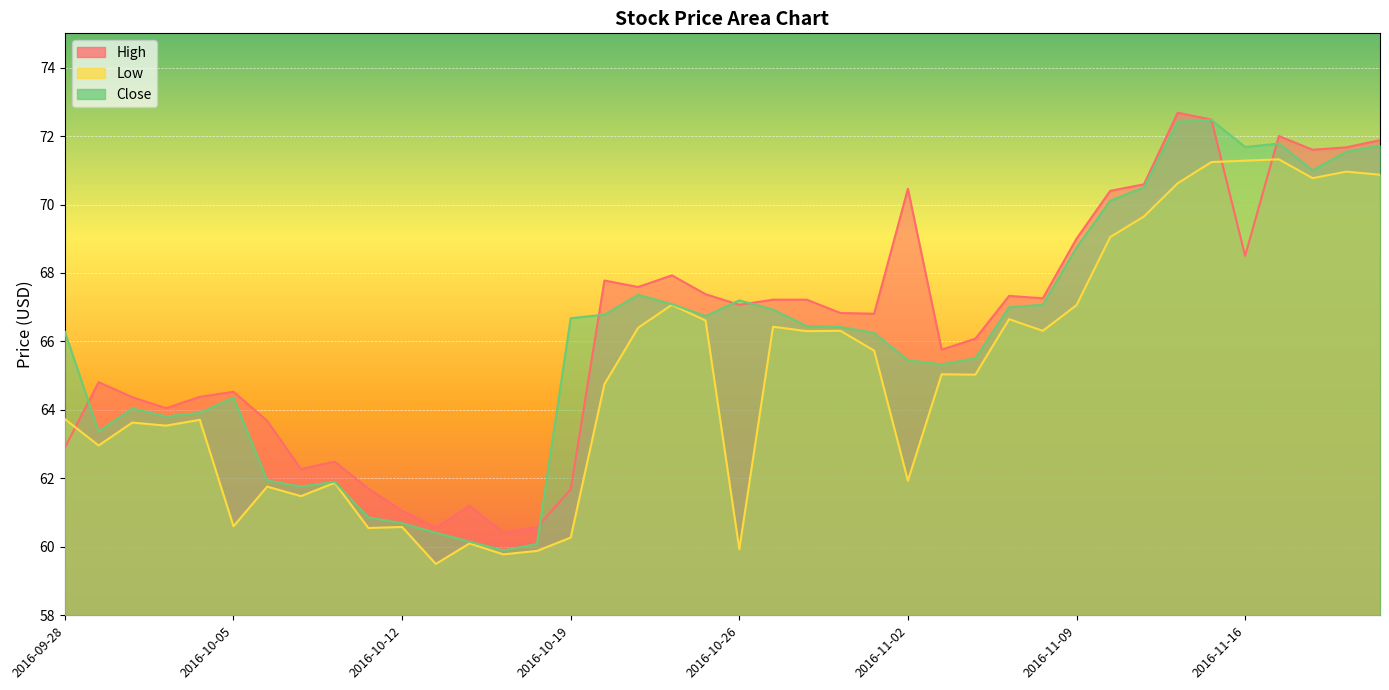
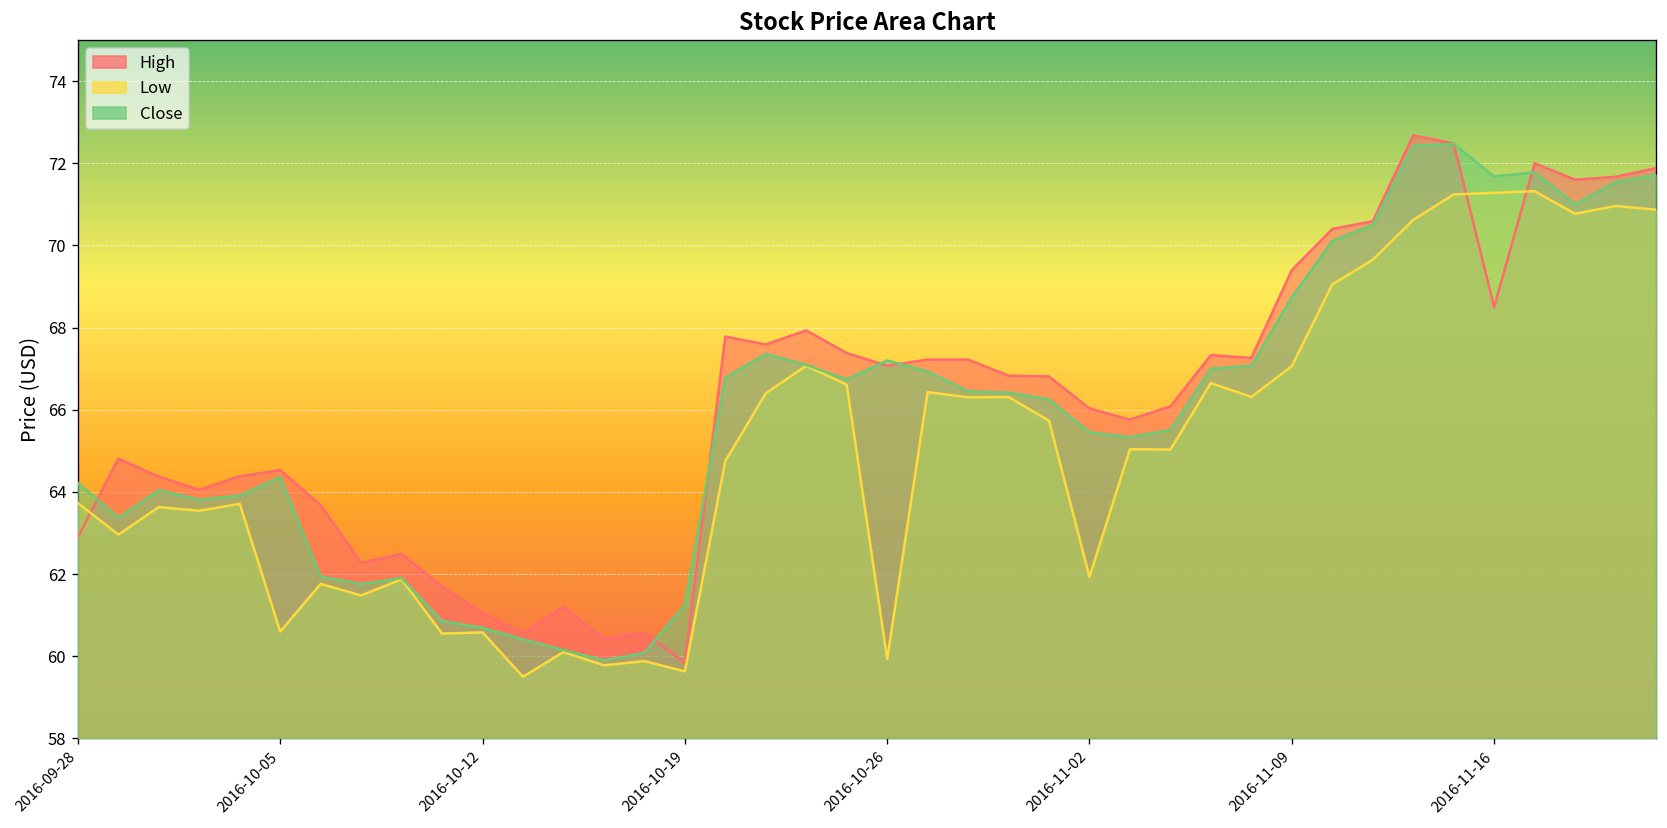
  {
    "High": {
      "2016-09-28": 62.9,
      "2016-10-05": 64.5,
      "2016-10-12": 61.1,
-     "2016-10-19": 61.7,
+     "2016-10-19": 59.9,
      "2016-10-26": 67.1,
-     "2016-11-02": 70.5,
-     "2016-11-09": 69.0,
+     "2016-11-02": 66.0,
+     "2016-11-09": 69.4,
      "2016-11-16": 68.5
    },
    "Low": {
      "2016-09-28": 63.7,
      "2016-10-05": 60.6,
      "2016-10-12": 60.6,
-     "2016-10-19": 60.3,
+     "2016-10-19": 59.6,
      "2016-10-26": 59.9,
      "2016-11-02": 61.9,
      "2016-11-09": 67.1,
      "2016-11-16": 71.3
    },
    "Close": {
-     "2016-09-28": 66.3,
+     "2016-09-28": 64.2,
      "2016-10-05": 64.4,
      "2016-10-12": 60.7,
-     "2016-10-19": 66.7,
+     "2016-10-19": 61.3,
      "2016-10-26": 67.2,
      "2016-11-02": 65.5,
      "2016-11-09": 68.7,
      "2016-11-16": 71.7
    }
  }
